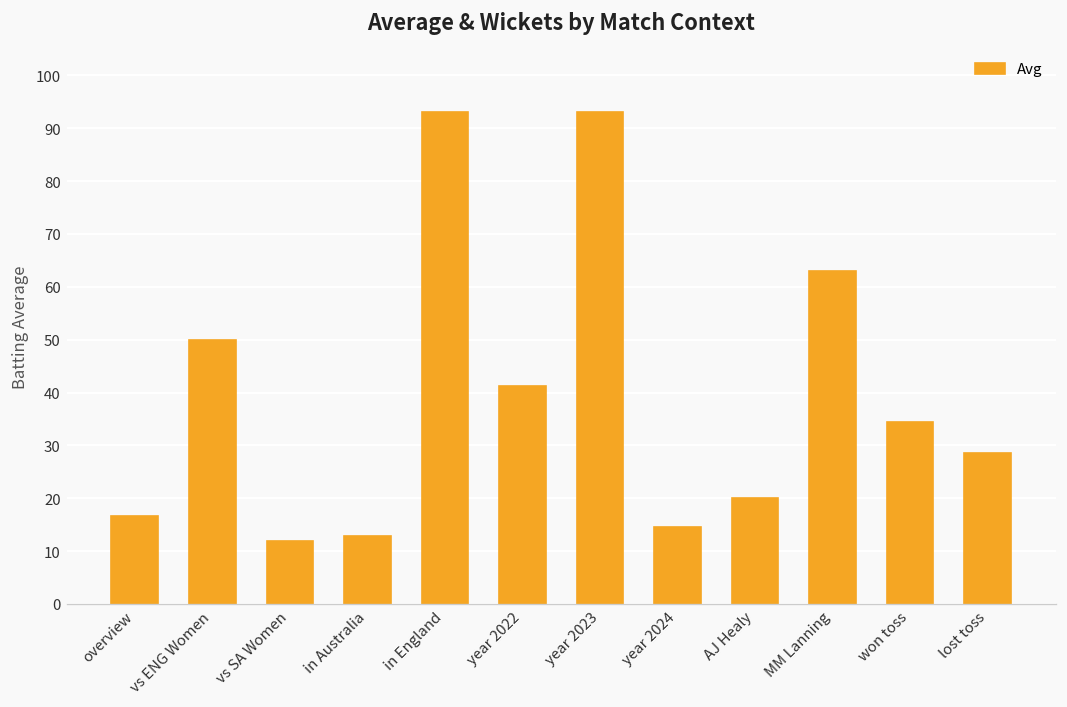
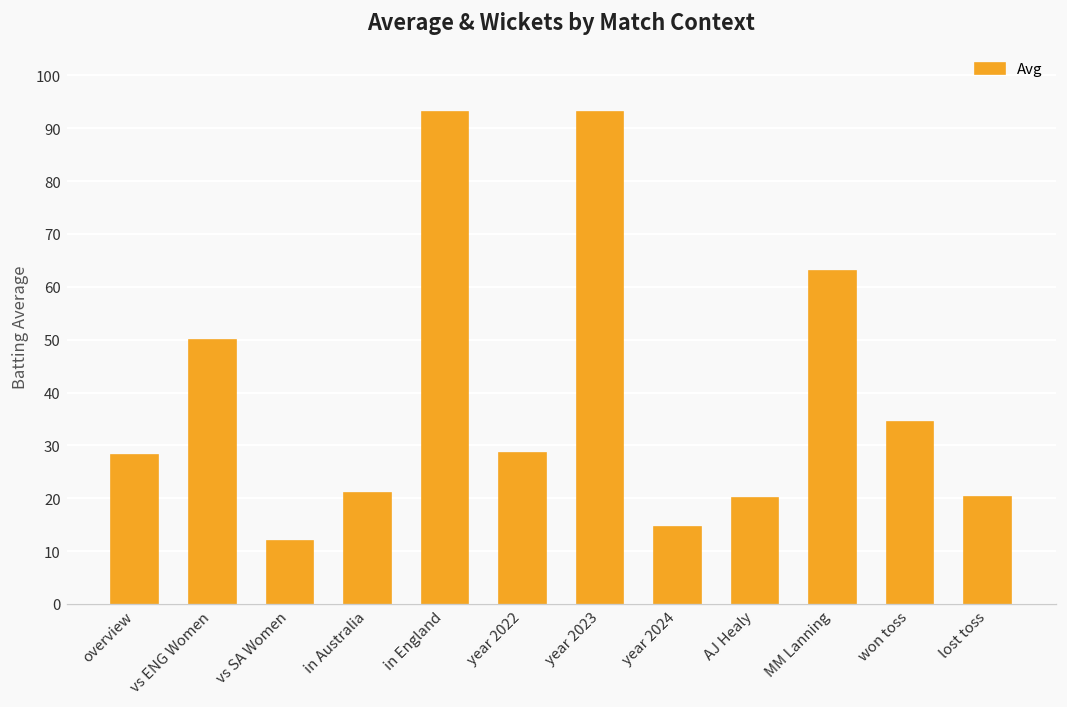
  {
-   "overview": 17,
+   "overview": 28,
    "vs ENG Women": 50,
    "vs SA Women": 12,
-   "in Australia": 13,
+   "in Australia": 21,
    "in England": 93,
-   "year 2022": 41,
+   "year 2022": 29,
    "year 2023": 93,
    "year 2024": 15,
    "AJ Healy": 20,
    "MM Lanning": 63,
    "won toss": 34,
-   "lost toss": 29
+   "lost toss": 20
  }
